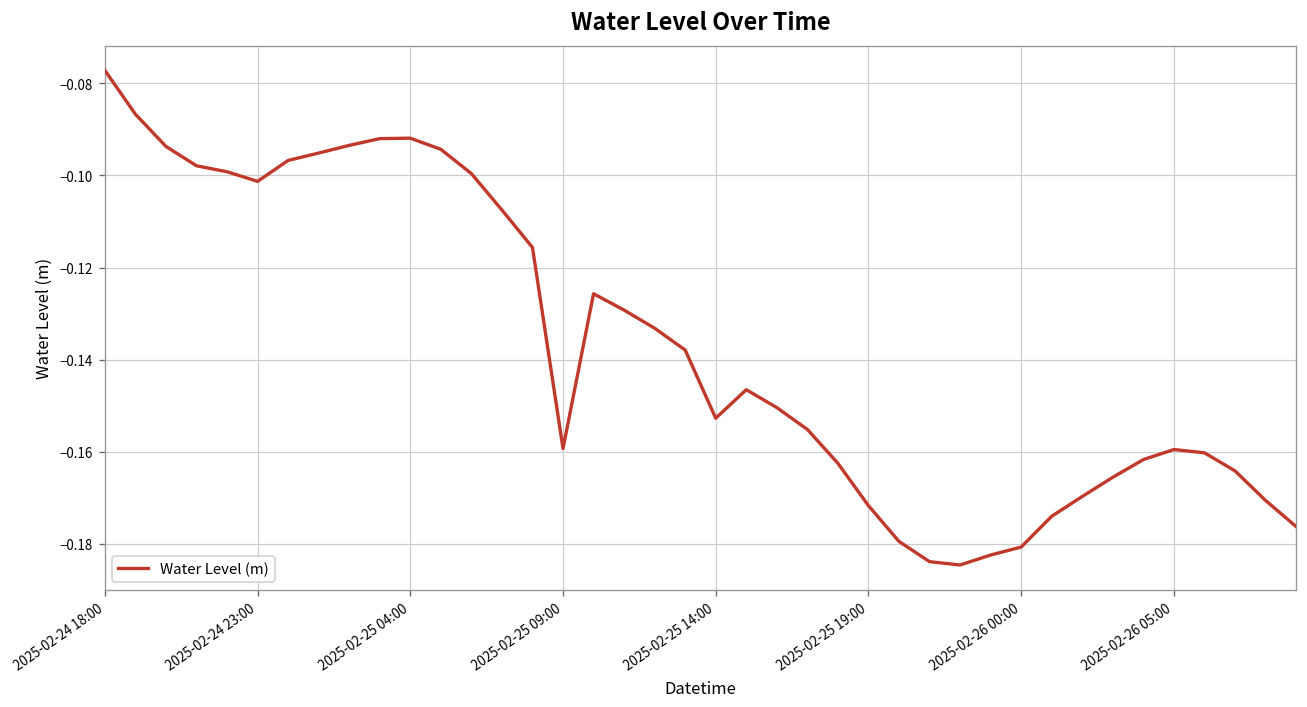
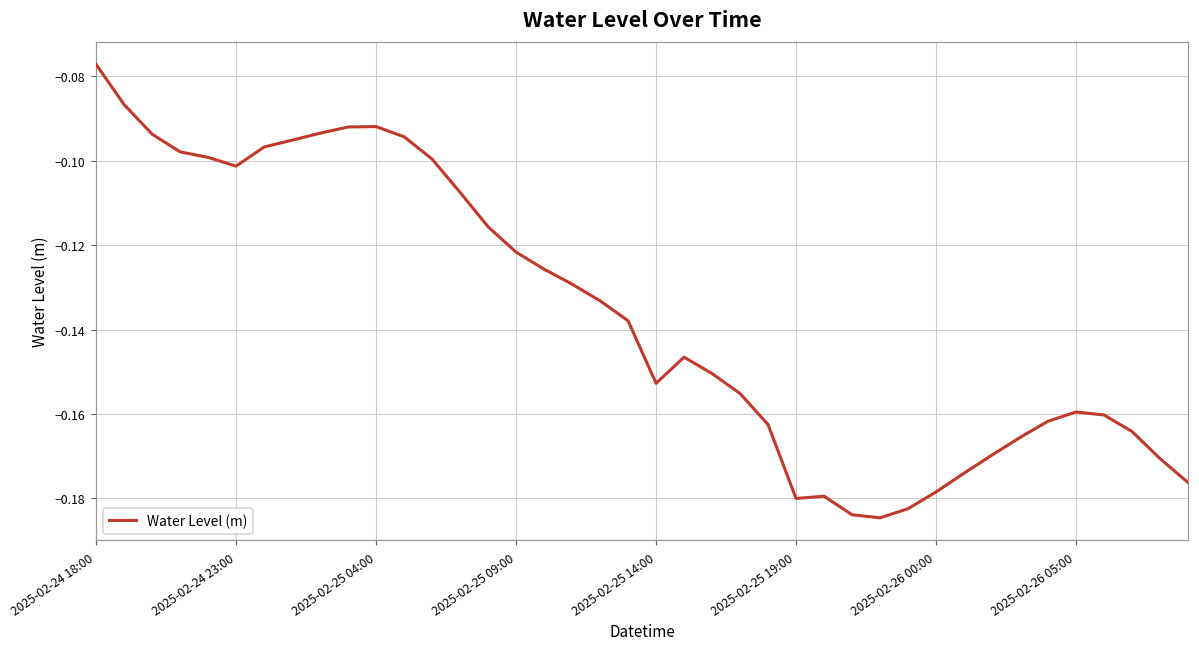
  {
    "2025-02-24 18:00": -0.077,
    "2025-02-24 23:00": -0.101,
    "2025-02-25 04:00": -0.092,
-   "2025-02-25 09:00": -0.159,
+   "2025-02-25 09:00": -0.122,
    "2025-02-25 14:00": -0.153,
-   "2025-02-25 19:00": -0.172,
-   "2025-02-26 00:00": -0.181,
+   "2025-02-25 19:00": -0.180,
+   "2025-02-26 00:00": -0.178,
    "2025-02-26 05:00": -0.160
  }
